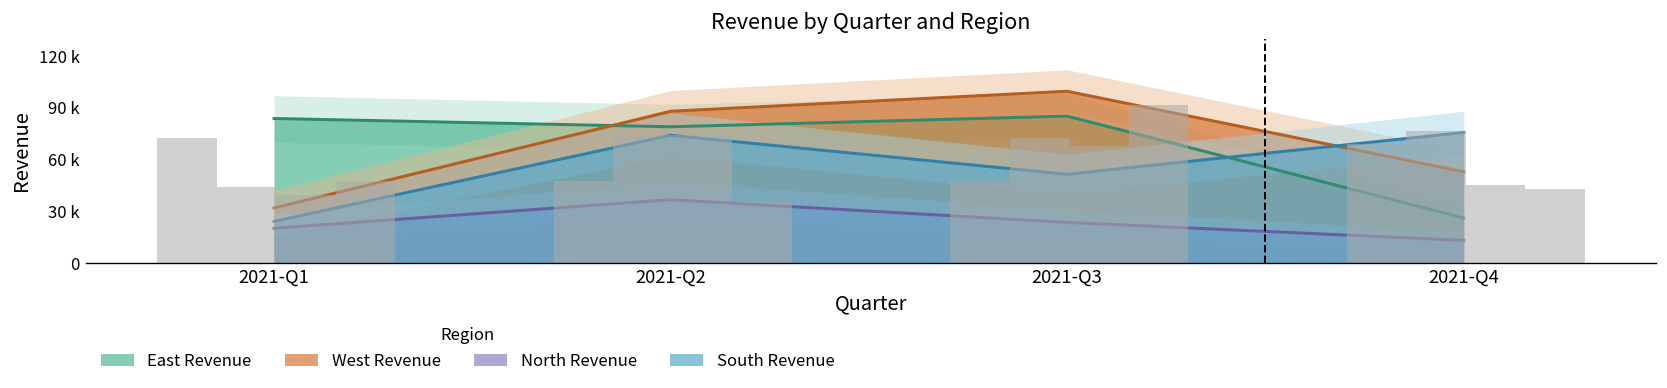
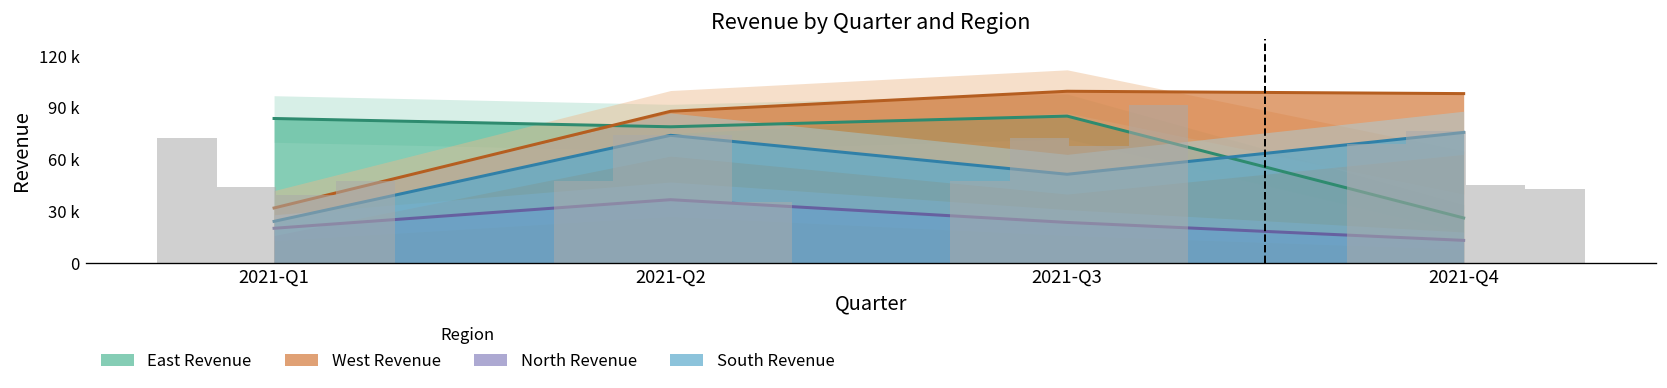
  {
    "West Revenue": {
-     "2021-Q4": 53000
+     "2021-Q4": 98000
    }
  }
